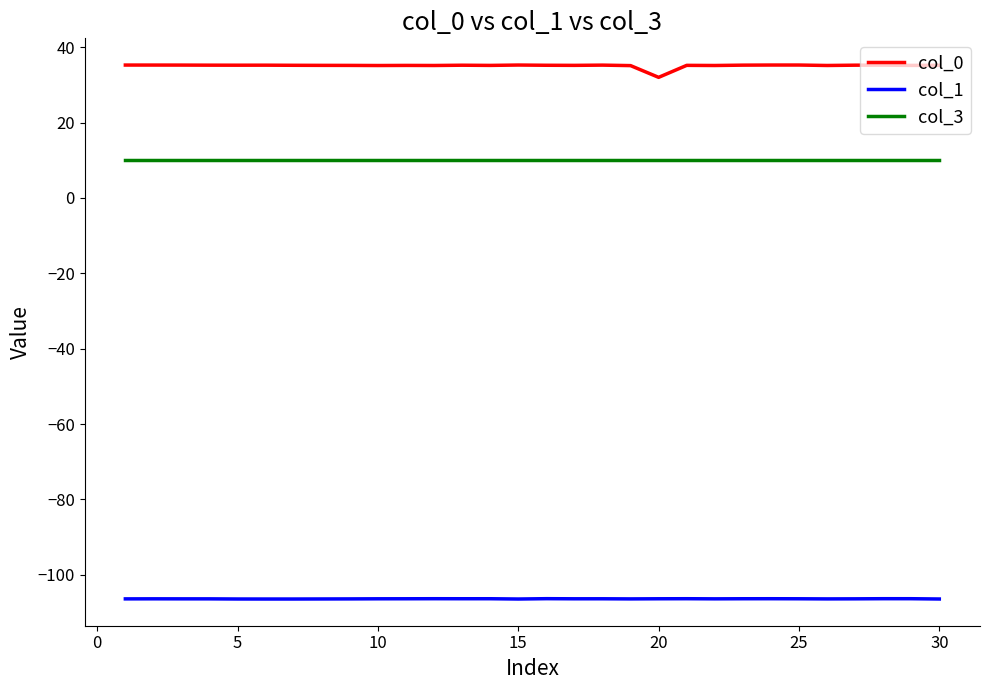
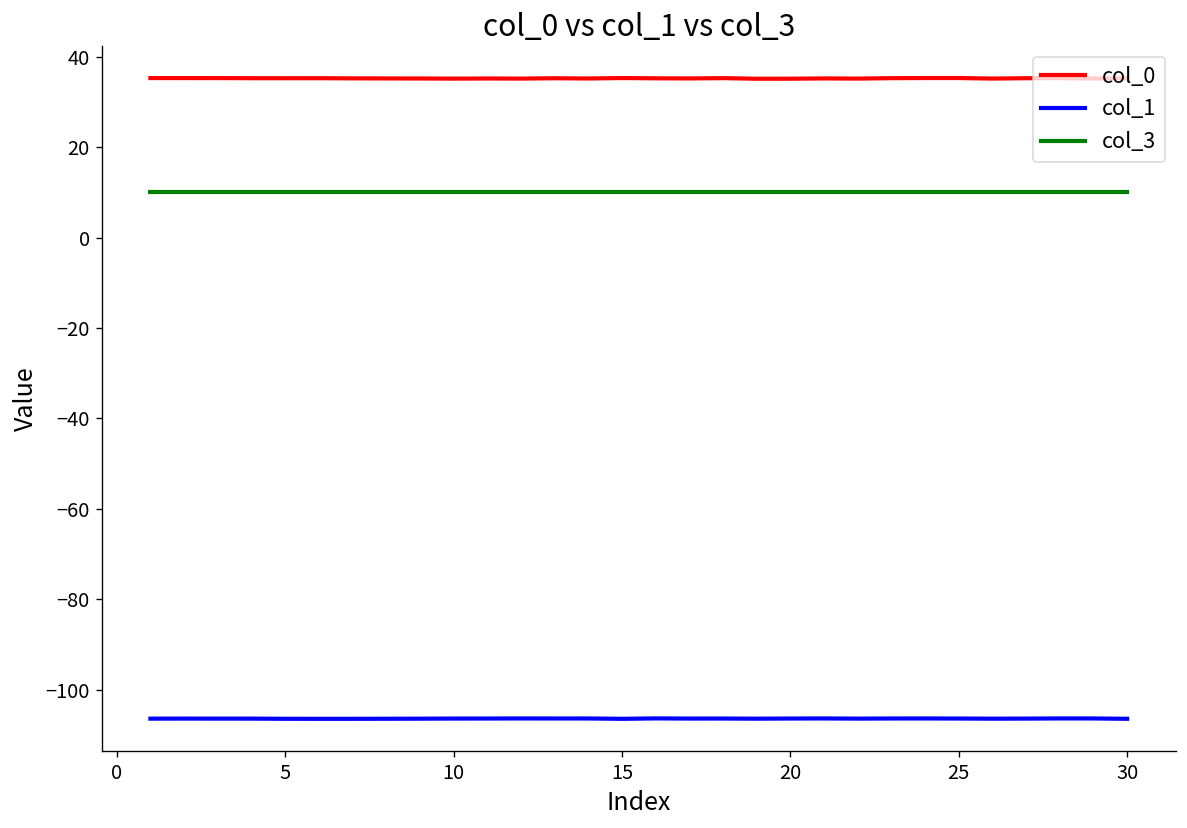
  {
    "col_0": {
      "5": 35,
      "10": 35,
      "15": 35,
-     "20": 32,
+     "20": 35,
      "25": 35
    },
    "col_1": {
      "5": -106,
      "10": -106,
      "15": -106,
      "20": -106,
      "25": -106,
      "30": -106
    },
    "col_3": {
      "5": 10,
      "10": 10,
      "15": 10,
      "20": 10,
      "25": 10,
      "30": 10
    }
  }
